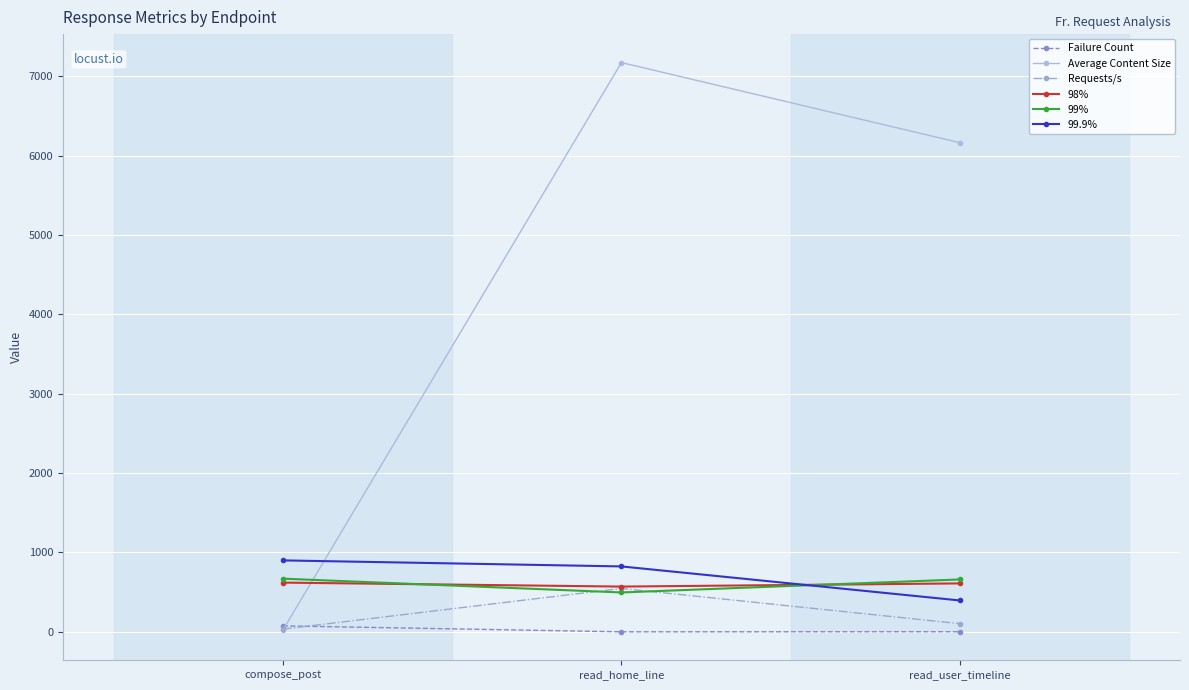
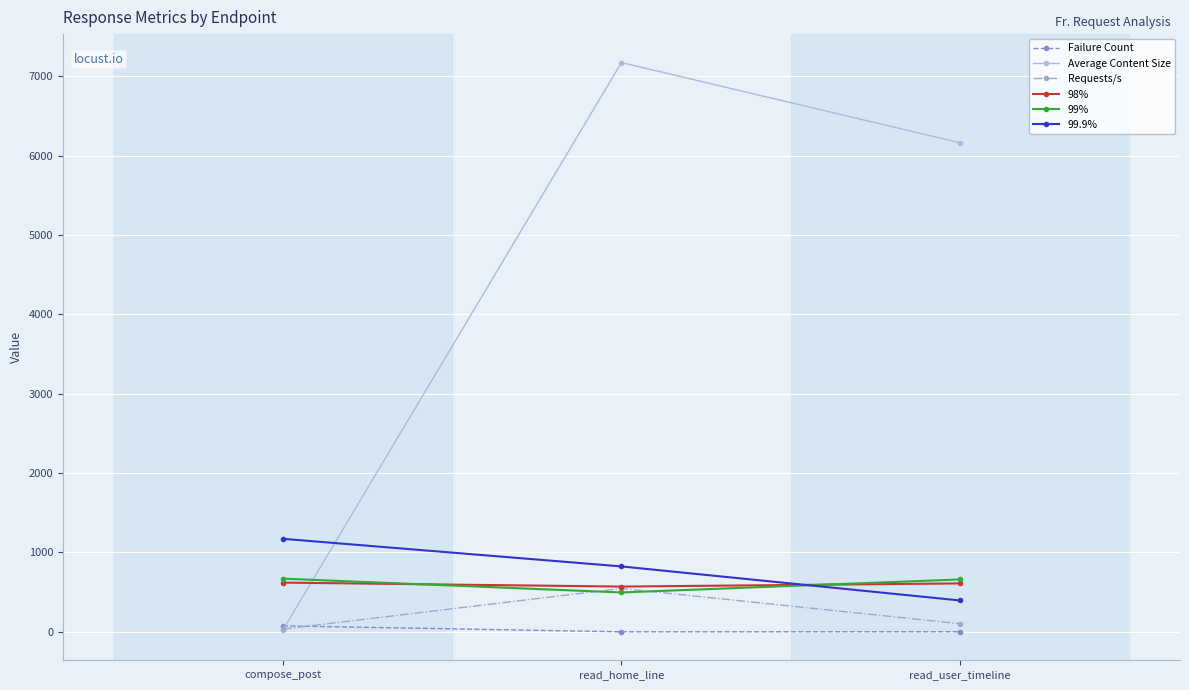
  {
    "98%": {
      "compose_post": 600,
      "read_user_timeline": 600
    },
    "99%": {
      "compose_post": 700,
      "read_home_line": 500,
      "read_user_timeline": 700
    },
    "99.9%": {
-     "compose_post": 900,
+     "compose_post": 1200,
      "read_home_line": 800,
      "read_user_timeline": 400
    }
  }
